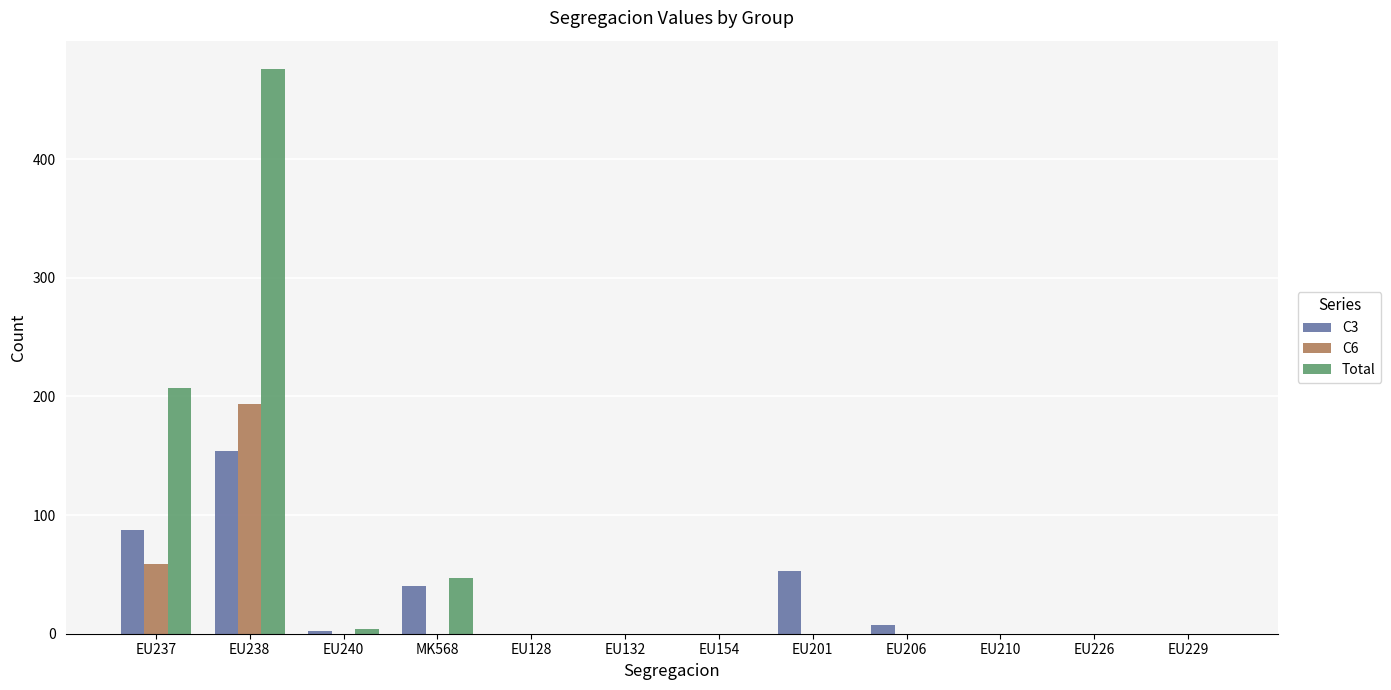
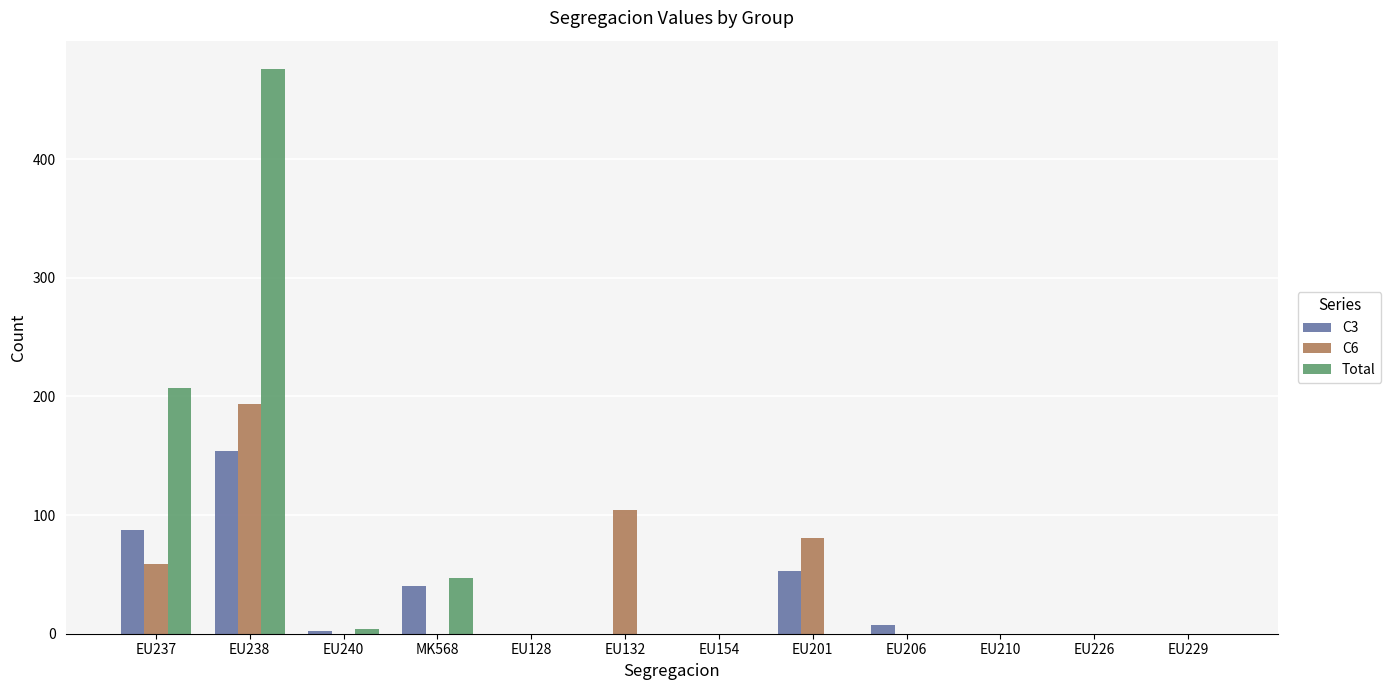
  {
    "C3": {
      "EU237": 87,
      "EU238": 154,
      "MK568": 40,
      "EU128": 0,
      "EU132": 0,
      "EU154": 0,
      "EU201": 53,
      "EU206": 7,
      "EU210": 0,
      "EU226": 0,
      "EU229": 0
    },
    "C6": {
      "EU237": 59,
      "EU238": 194,
      "EU240": 0,
      "MK568": 0,
      "EU128": 0,
-     "EU132": 0,
+     "EU132": 104,
      "EU154": 0,
-     "EU201": 0,
+     "EU201": 81,
      "EU206": 0,
      "EU210": 0,
      "EU226": 0,
      "EU229": 0
    },
    "Total": {
      "EU237": 207,
      "EU238": 476,
      "EU240": 4,
      "MK568": 47,
      "EU128": 0,
      "EU132": 0,
      "EU154": 0,
      "EU201": 0,
      "EU206": 0,
      "EU210": 0,
      "EU226": 0,
      "EU229": 0
    }
  }
